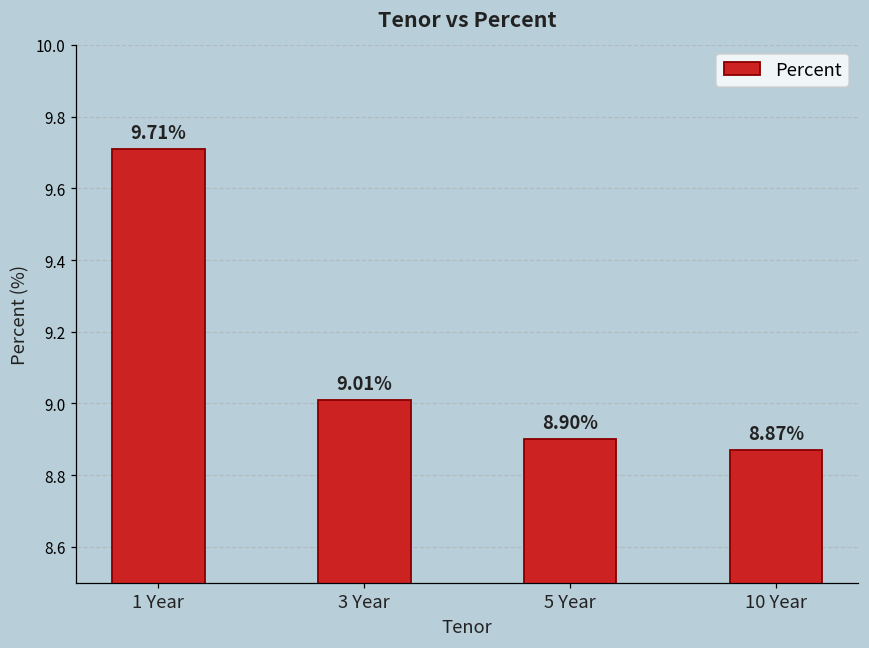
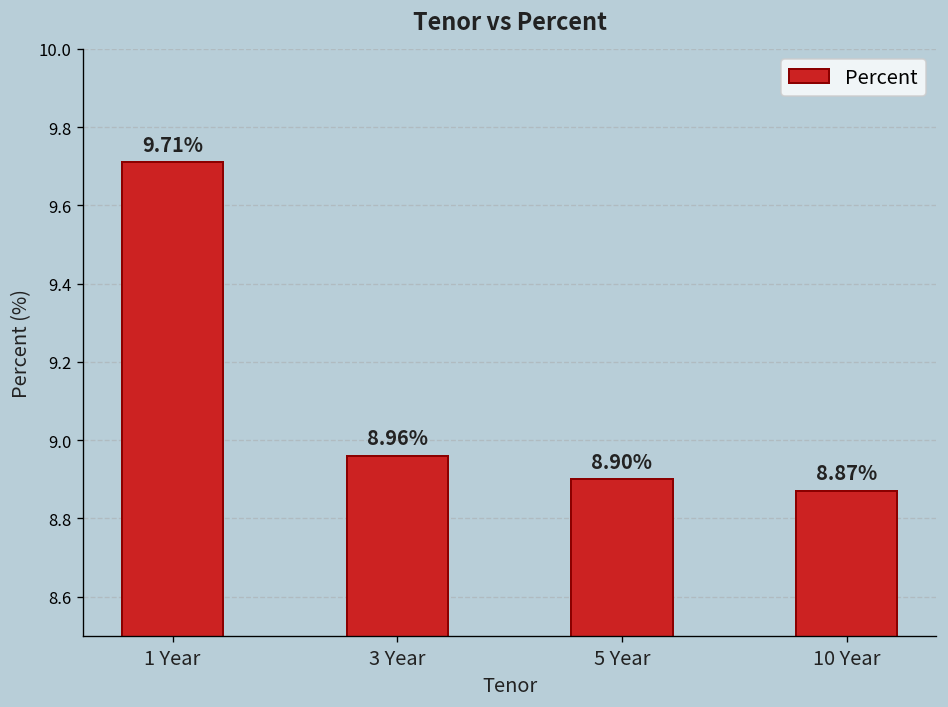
  {
    "1 Year": "9.71%",
-   "3 Year": "9.01%",
+   "3 Year": "8.96%",
    "5 Year": "8.90%",
    "10 Year": "8.87%"
  }
